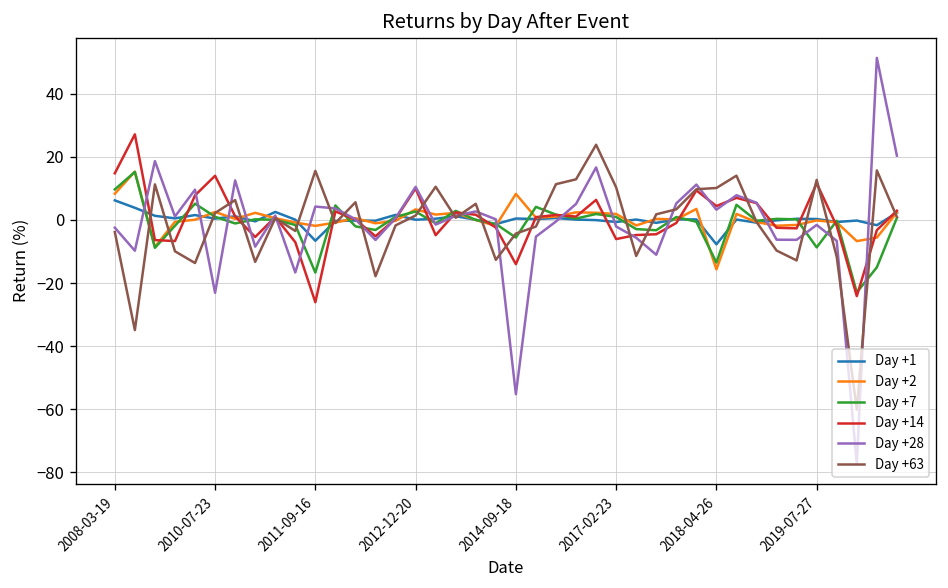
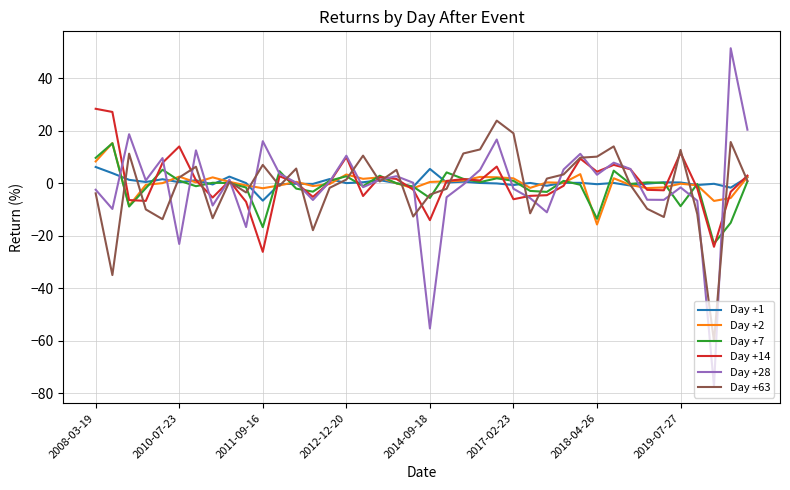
  {
    "Day +1": {
      "2008-03-19": 6,
      "2011-09-16": -7,
      "2012-12-20": 0,
-     "2014-09-18": 0,
+     "2014-09-18": 5,
      "2017-02-23": -1,
-     "2018-04-26": -8
+     "2018-04-26": 0
    },
    "Day +2": {
      "2008-03-19": 8,
      "2011-09-16": -2,
-     "2014-09-18": 8,
+     "2014-09-18": 1,
      "2018-04-26": -16
    },
    "Day +7": {
      "2008-03-19": 10,
      "2011-09-16": -17,
      "2014-09-18": -6,
      "2018-04-26": -14,
      "2019-07-27": -9
    },
    "Day +14": {
-     "2008-03-19": 15,
+     "2008-03-19": 28,
      "2010-07-23": 14,
      "2011-09-16": -26,
      "2014-09-18": -14,
      "2017-02-23": -6,
      "2018-04-26": 4,
      "2019-07-27": 12
    },
    "Day +28": {
      "2008-03-19": -2,
      "2010-07-23": -23,
-     "2011-09-16": 4,
+     "2011-09-16": 16,
      "2014-09-18": -55,
      "2017-02-23": -2,
      "2018-04-26": 3,
      "2019-07-27": -2
    },
    "Day +63": {
      "2008-03-19": -4,
-     "2011-09-16": 16,
+     "2011-09-16": 7,
      "2012-12-20": 1,
      "2014-09-18": -4,
-     "2017-02-23": 10,
+     "2017-02-23": 19,
      "2018-04-26": 10,
      "2019-07-27": 13
    }
  }
